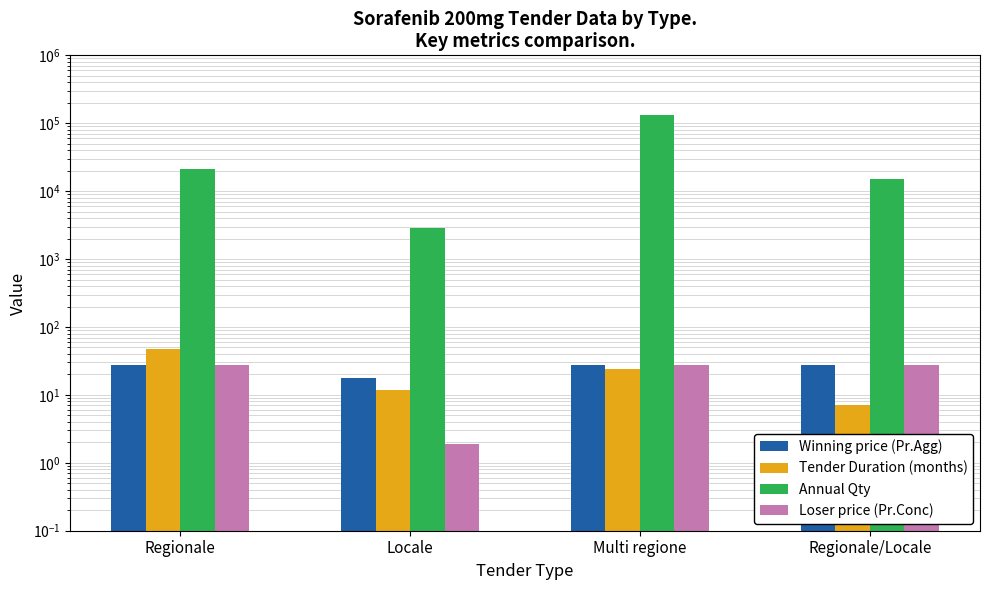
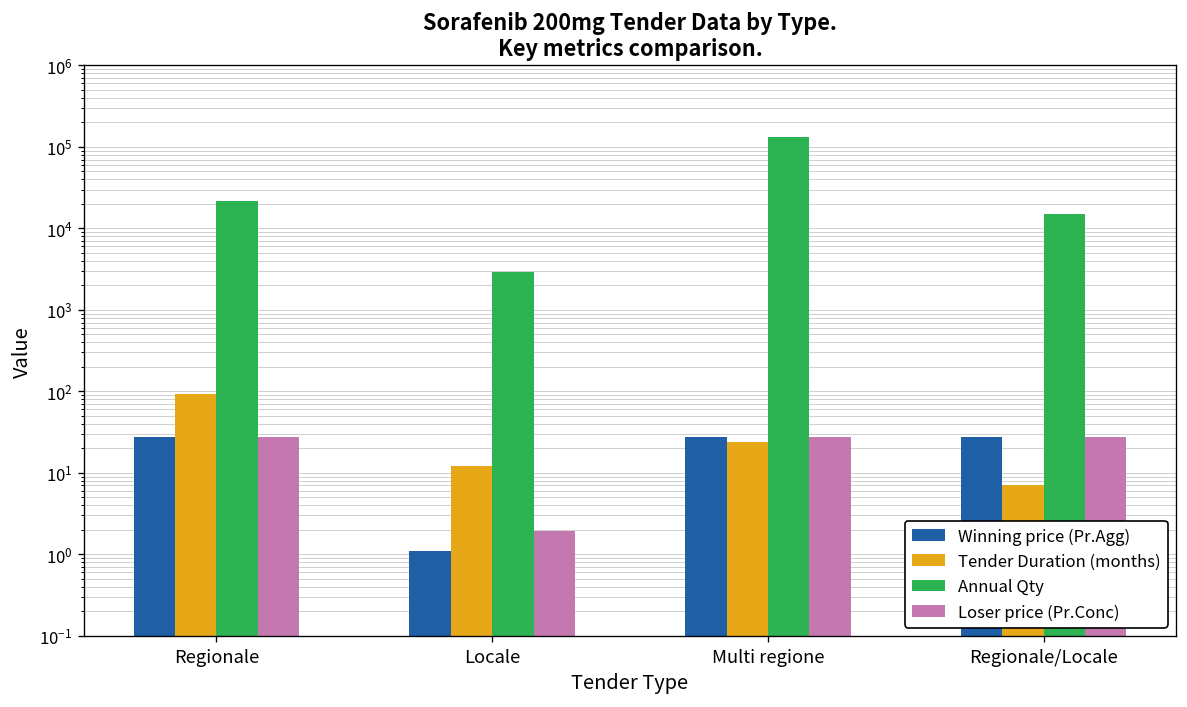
  {
    "Winning price (Pr.Agg)": {
      "Regionale": 27,
-     "Locale": 18,
+     "Locale": 1.1,
      "Multi regione": 27,
      "Regionale/Locale": 27
    },
    "Tender Duration (months)": {
-     "Regionale": 50,
+     "Regionale": 90,
      "Locale": 12,
      "Multi regione": 24,
      "Regionale/Locale": 7
    },
    "Annual Qty": {
      "Regionale": 22000,
      "Locale": 2900,
      "Multi regione": 130000,
      "Regionale/Locale": 15000
    },
    "Loser price (Pr.Conc)": {
      "Regionale": 27,
      "Locale": 1.9,
      "Multi regione": 27,
      "Regionale/Locale": 27
    }
  }
